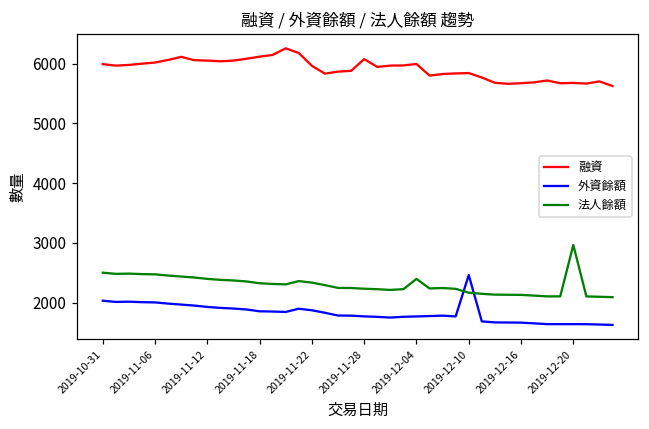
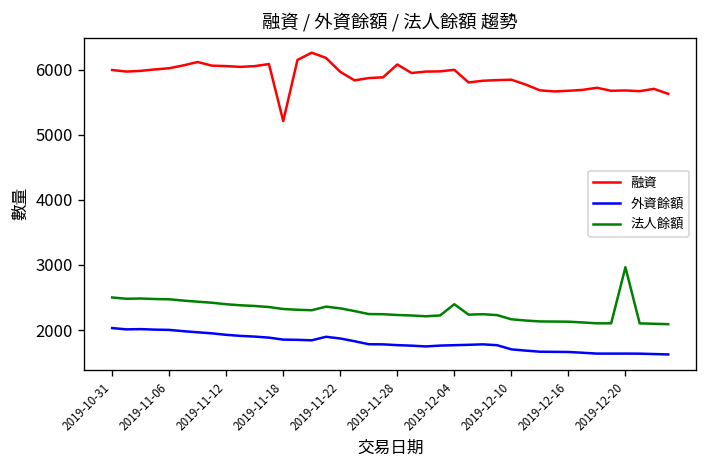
  {
    "融資": {
      "2019-10-31": 6000,
      "2019-11-06": 6000,
      "2019-11-12": 6100,
-     "2019-11-18": 6100,
+     "2019-11-18": 5200,
      "2019-11-22": 6000,
      "2019-11-28": 6100,
      "2019-12-04": 6000,
      "2019-12-10": 5800,
      "2019-12-16": 5700,
      "2019-12-20": 5700
    },
    "外資餘額": {
      "2019-10-31": 2000,
      "2019-11-06": 2000,
      "2019-11-12": 1900,
      "2019-11-18": 1900,
      "2019-11-22": 1900,
      "2019-11-28": 1800,
      "2019-12-04": 1800,
-     "2019-12-10": 2500,
+     "2019-12-10": 1700,
      "2019-12-16": 1700,
      "2019-12-20": 1600
    },
    "法人餘額": {
      "2019-10-31": 2500,
      "2019-11-06": 2500,
      "2019-11-12": 2400,
      "2019-11-18": 2300,
      "2019-11-22": 2300,
      "2019-11-28": 2200,
      "2019-12-04": 2400,
      "2019-12-10": 2200,
      "2019-12-16": 2100,
      "2019-12-20": 3000
    }
  }
